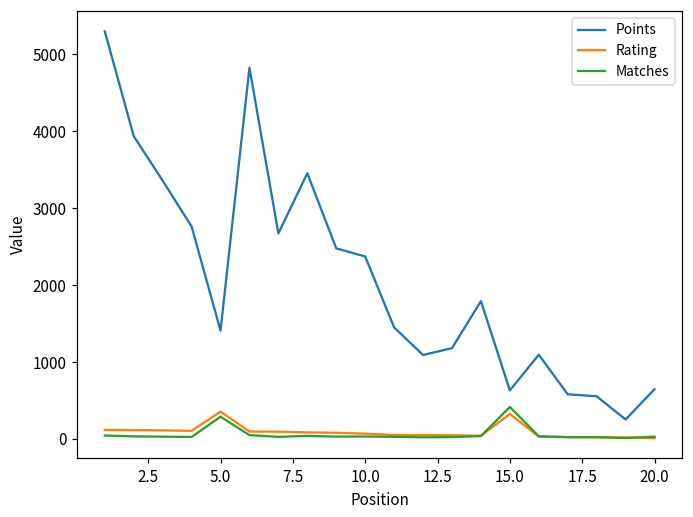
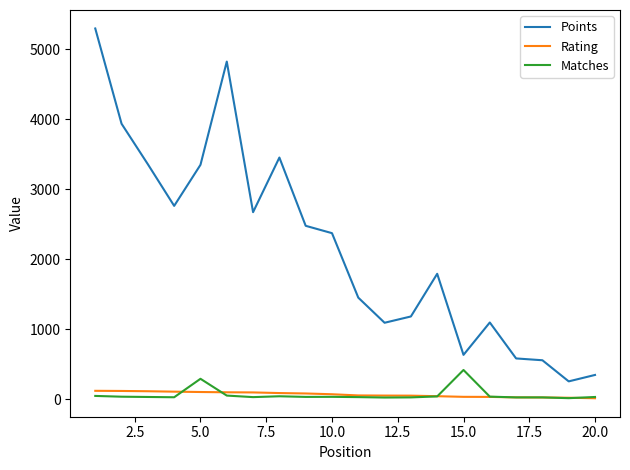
  {
    "Points": {
-     "5.0": 1400,
+     "5.0": 3300,
      "10.0": 2400,
      "15.0": 600,
-     "20.0": 600
+     "20.0": 300
    },
    "Rating": {
-     "5.0": 400,
+     "5.0": 100,
      "10.0": 100,
-     "15.0": 300
+     "15.0": 0
    },
    "Matches": {
      "5.0": 300,
      "10.0": 0,
      "15.0": 400
    }
  }
